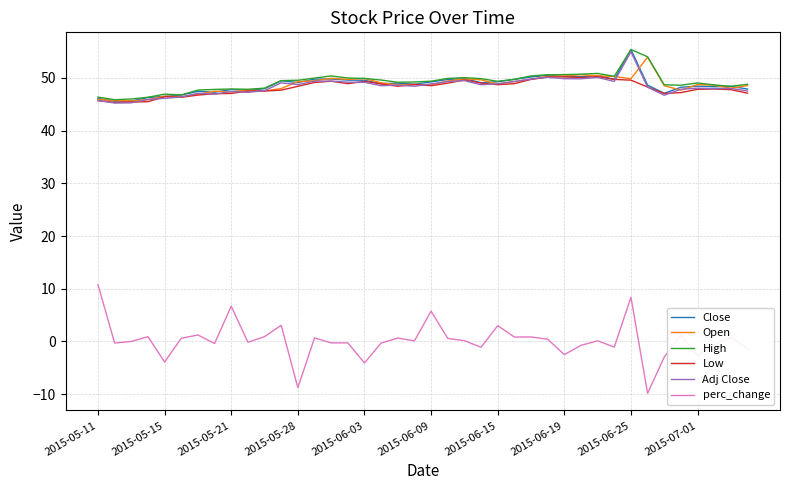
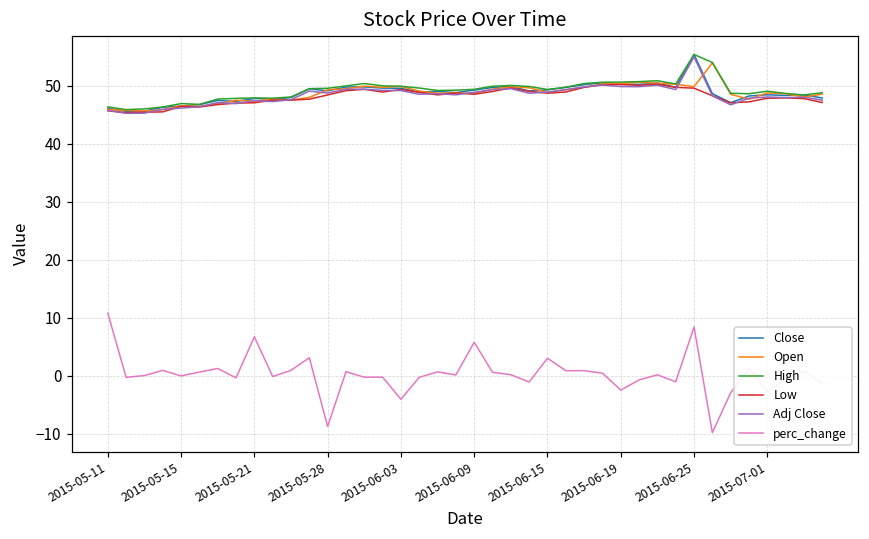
  {
    "perc_change": {
      "2015-05-11": 11,
-     "2015-05-15": -4,
+     "2015-05-15": 0,
      "2015-05-21": 7,
      "2015-05-28": -9,
      "2015-06-03": -4,
      "2015-06-09": 6,
      "2015-06-15": 3,
      "2015-06-19": -3,
      "2015-06-25": 8
    }
  }
